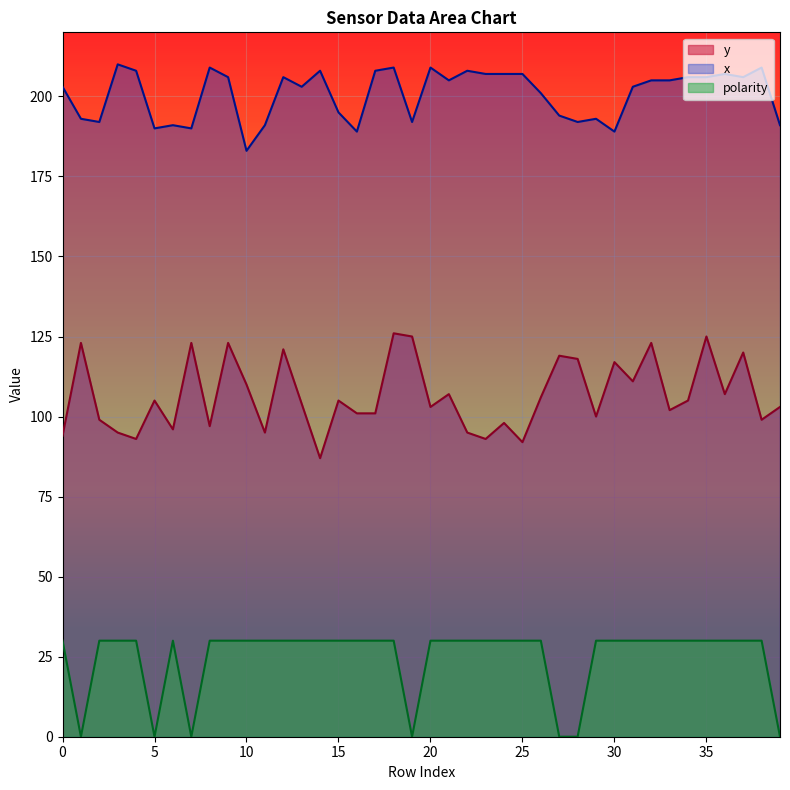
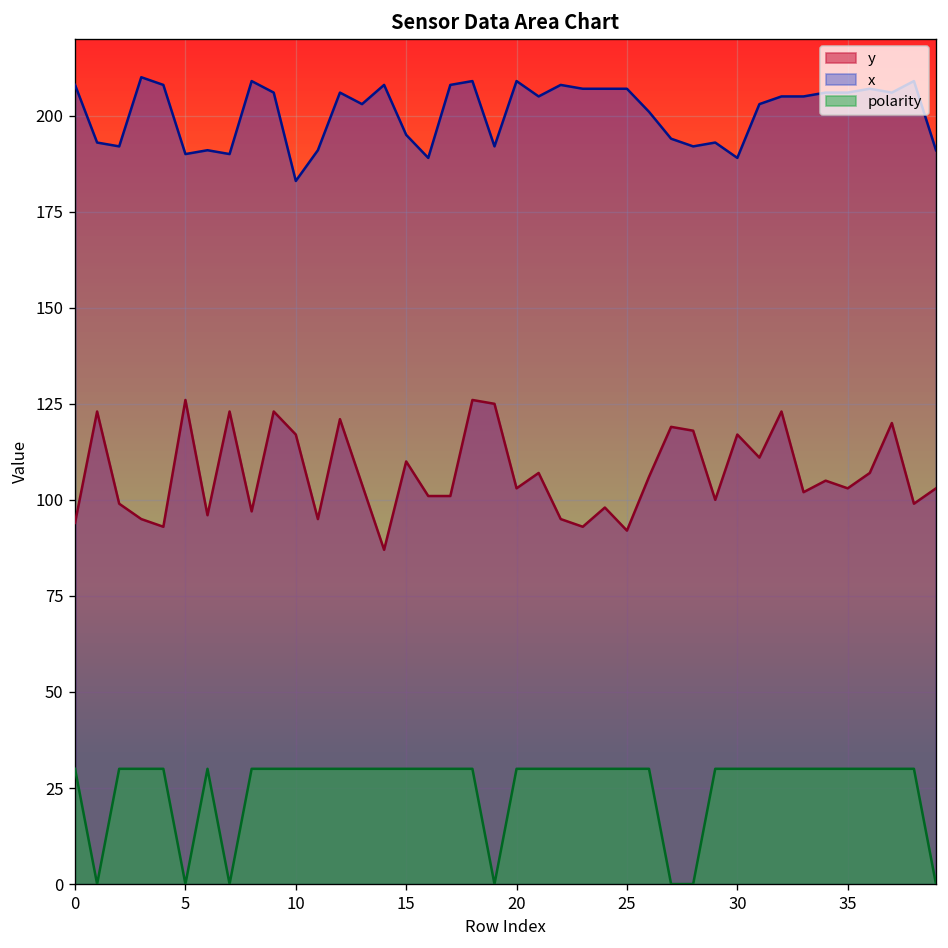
  {
    "y": {
      "0": 94,
-     "5": 105,
-     "10": 110,
-     "15": 105,
+     "5": 126,
+     "10": 117,
+     "15": 110,
      "20": 103,
      "25": 92,
      "30": 117,
-     "35": 125
+     "35": 103
    },
    "x": {
-     "0": 203,
+     "0": 208,
      "5": 190,
      "10": 183,
      "15": 195,
      "20": 209,
      "25": 207,
      "30": 189
    },
    "polarity": {
      "0": 30,
      "5": 0,
      "10": 30,
      "15": 30,
      "20": 30,
      "25": 30,
      "30": 30,
      "35": 30
    }
  }
